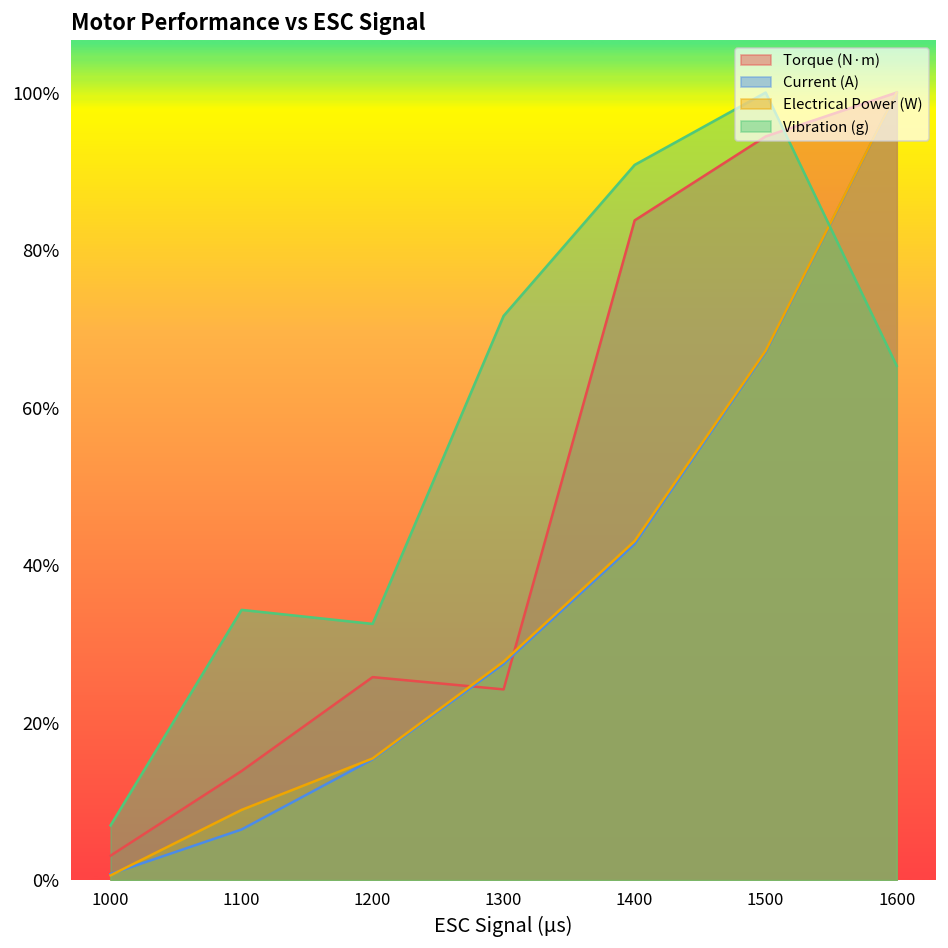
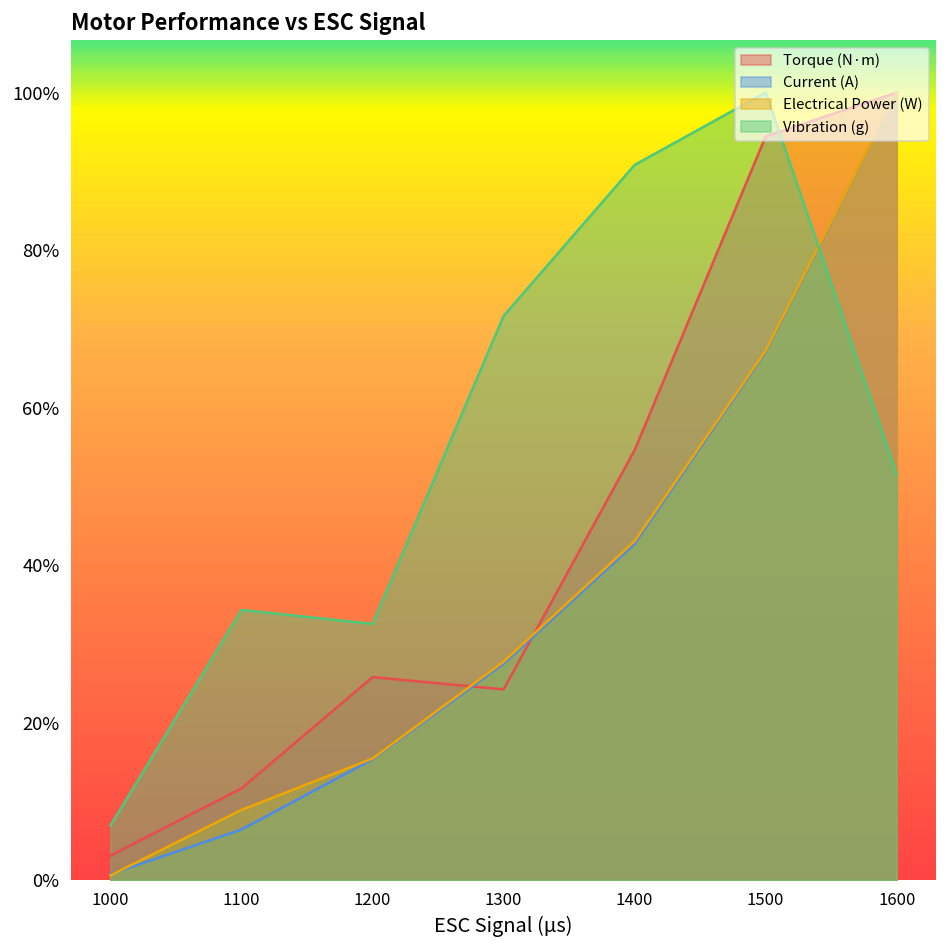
  {
    "Torque (N·m)": {
      "1000": "3%",
-     "1100": "14%",
+     "1100": "12%",
      "1200": "26%",
      "1300": "24%",
-     "1400": "84%"
+     "1400": "55%"
    },
    "Current (A)": {
      "1100": "6%"
    },
    "Electrical Power (W)": {
      "1100": "9%"
    },
    "Vibration (g)": {
      "1000": "7%",
      "1100": "34%",
      "1200": "33%",
      "1300": "72%",
      "1400": "91%",
-     "1600": "65%"
+     "1600": "51%"
    }
  }
